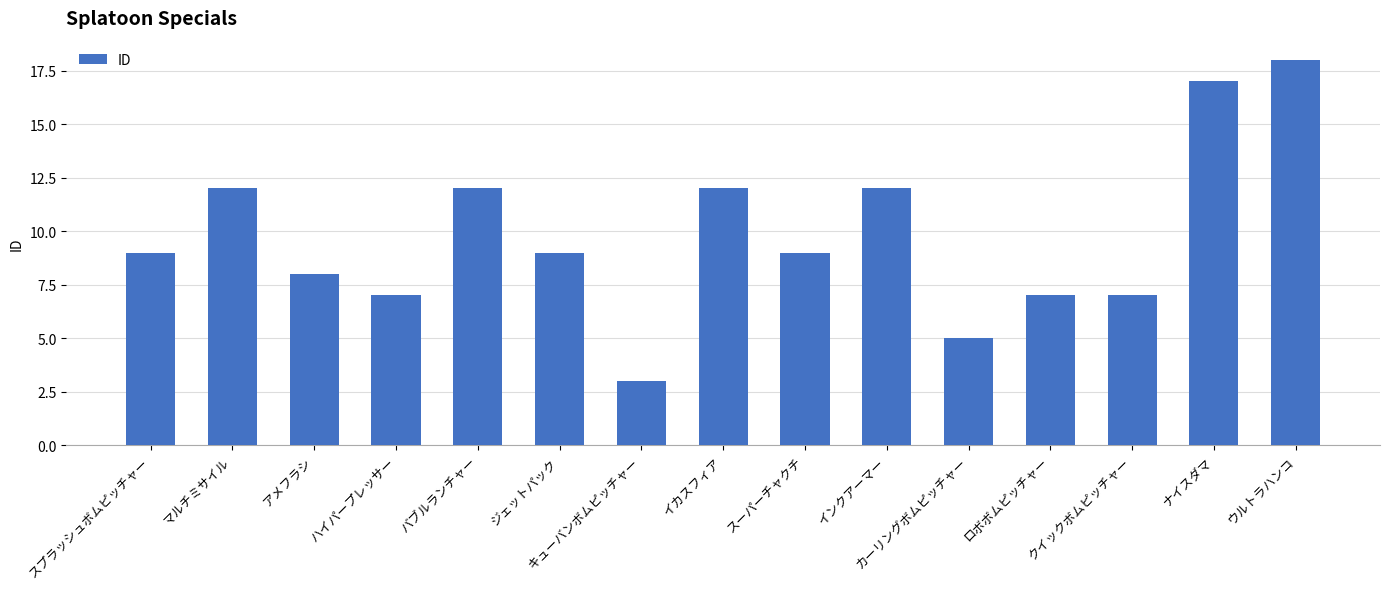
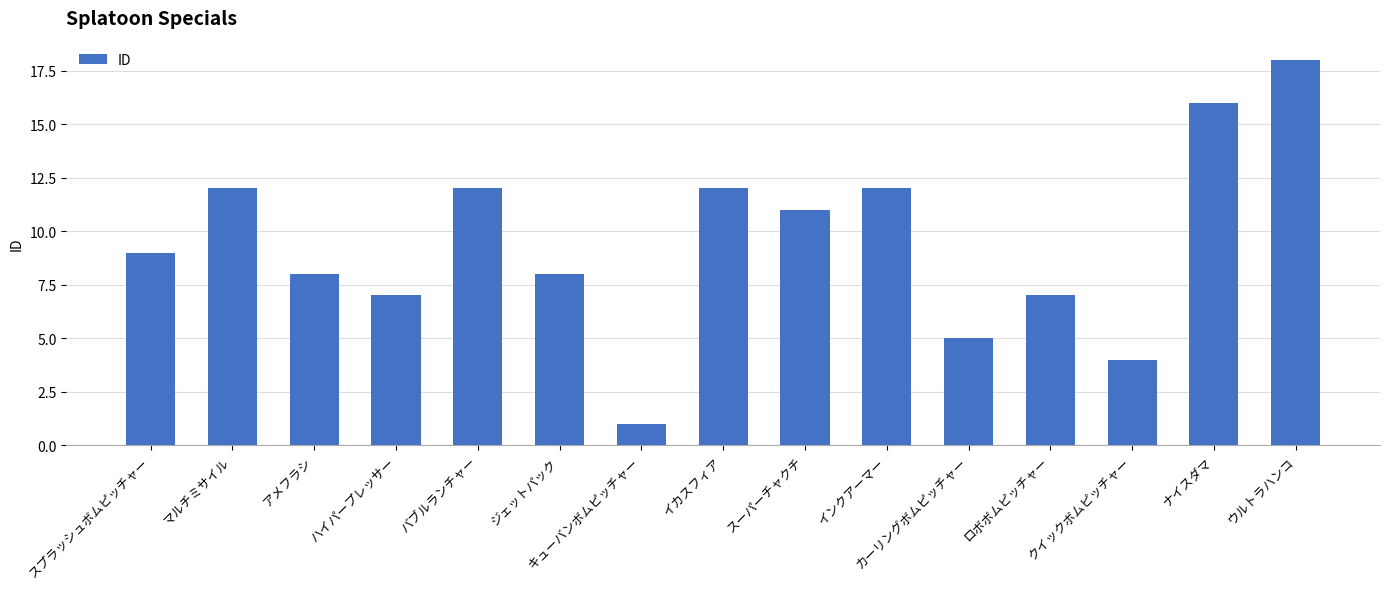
  {
    "スプラッシュボムピッチャー": 9,
    "マルチミサイル": 12,
    "アメフラシ": 8,
    "ハイパープレッサー": 7,
    "バブルランチャー": 12,
-   "ジェットパック": 9,
-   "キューバンボムピッチャー": 3,
+   "ジェットパック": 8,
+   "キューバンボムピッチャー": 1,
    "イカスフィア": 12,
-   "スーパーチャクチ": 9,
+   "スーパーチャクチ": 11,
    "インクアーマー": 12,
    "カーリングボムピッチャー": 5,
    "ロボボムピッチャー": 7,
-   "クイックボムピッチャー": 7,
-   "ナイスダマ": 17,
+   "クイックボムピッチャー": 4,
+   "ナイスダマ": 16,
    "ウルトラハンコ": 18
  }
